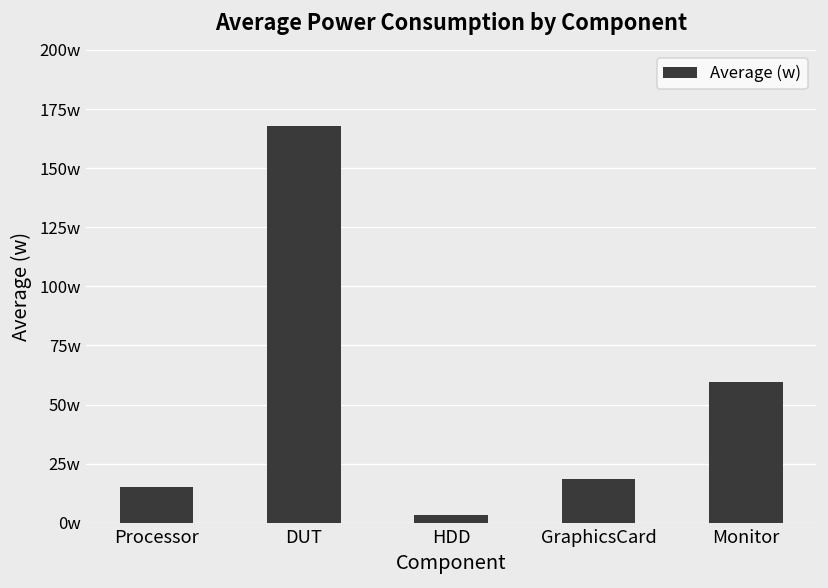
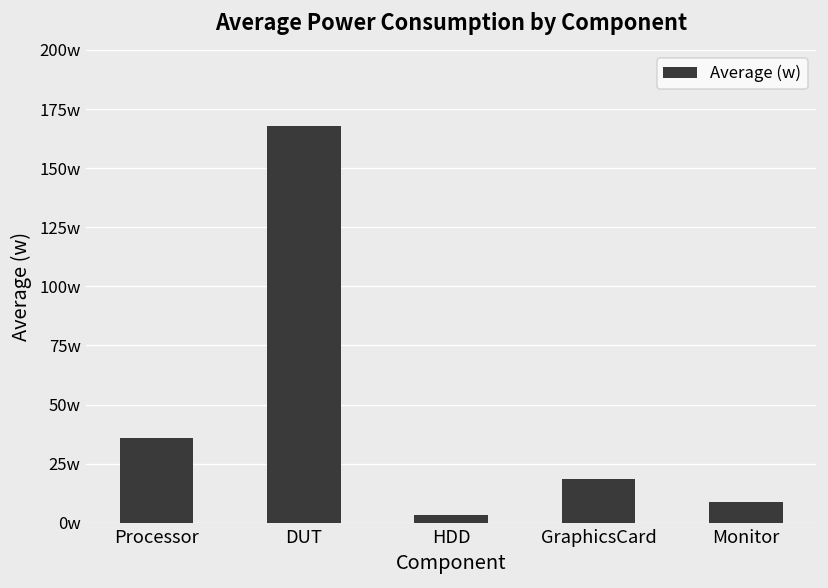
  {
-   "Processor": "15w",
+   "Processor": "36w",
    "DUT": "168w",
    "HDD": "3w",
    "GraphicsCard": "18w",
-   "Monitor": "59w"
+   "Monitor": "9w"
  }
